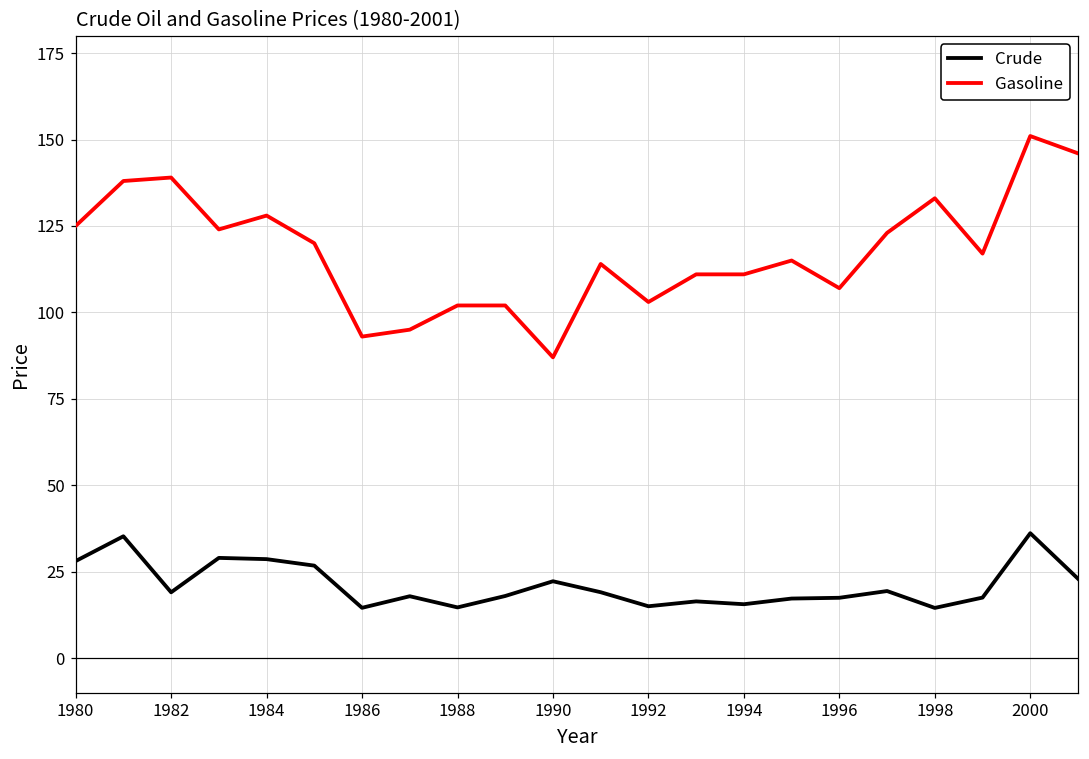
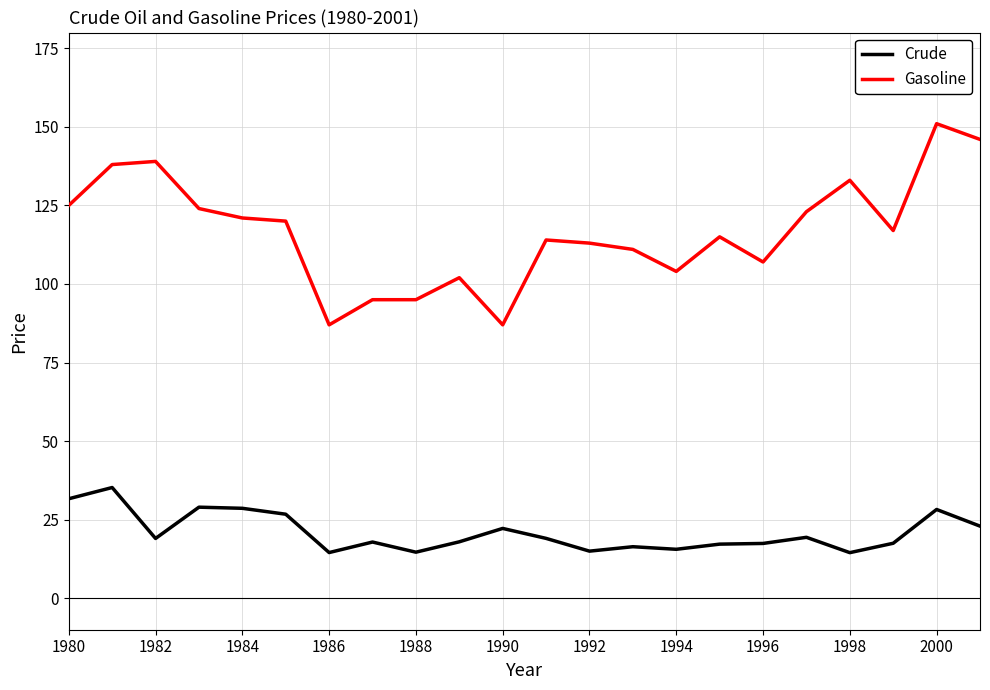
  {
    "Crude": {
-     "1980": 28,
+     "1980": 32,
      "1982": 19,
      "1984": 29,
      "1986": 15,
      "1988": 15,
      "1990": 22,
      "1992": 15,
      "1994": 16,
      "1996": 17,
      "1998": 15,
-     "2000": 36
+     "2000": 28
    },
    "Gasoline": {
      "1980": 125,
      "1982": 139,
-     "1984": 128,
-     "1986": 93,
-     "1988": 102,
+     "1984": 121,
+     "1986": 87,
+     "1988": 95,
      "1990": 87,
-     "1992": 103,
-     "1994": 111,
+     "1992": 113,
+     "1994": 104,
      "1996": 107,
      "1998": 133,
      "2000": 151
    }
  }
